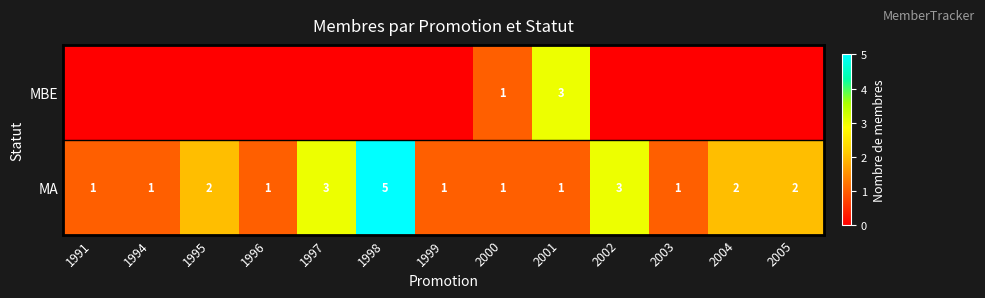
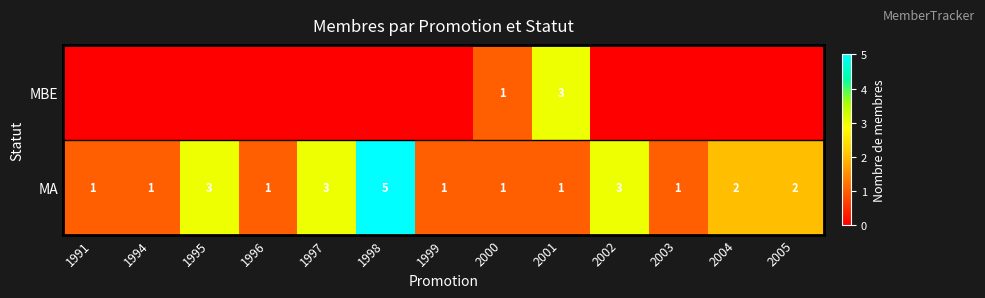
  {
    "MBE": {
      "2000": 1,
      "2001": 3
    },
    "MA": {
      "1991": 1,
      "1994": 1,
-     "1995": 2,
+     "1995": 3,
      "1996": 1,
      "1997": 3,
      "1998": 5,
      "1999": 1,
      "2000": 1,
      "2001": 1,
      "2002": 3,
      "2003": 1,
      "2004": 2,
      "2005": 2
    }
  }
